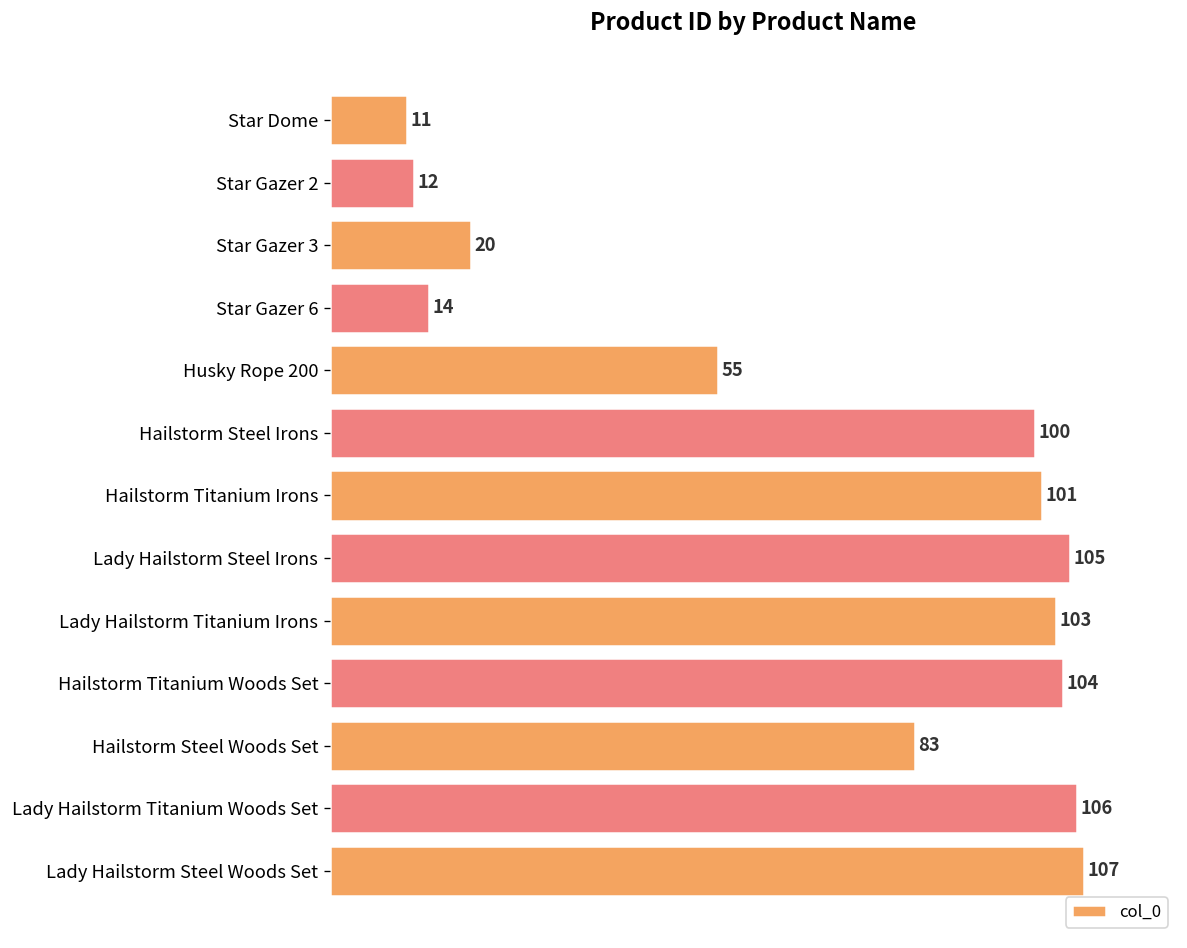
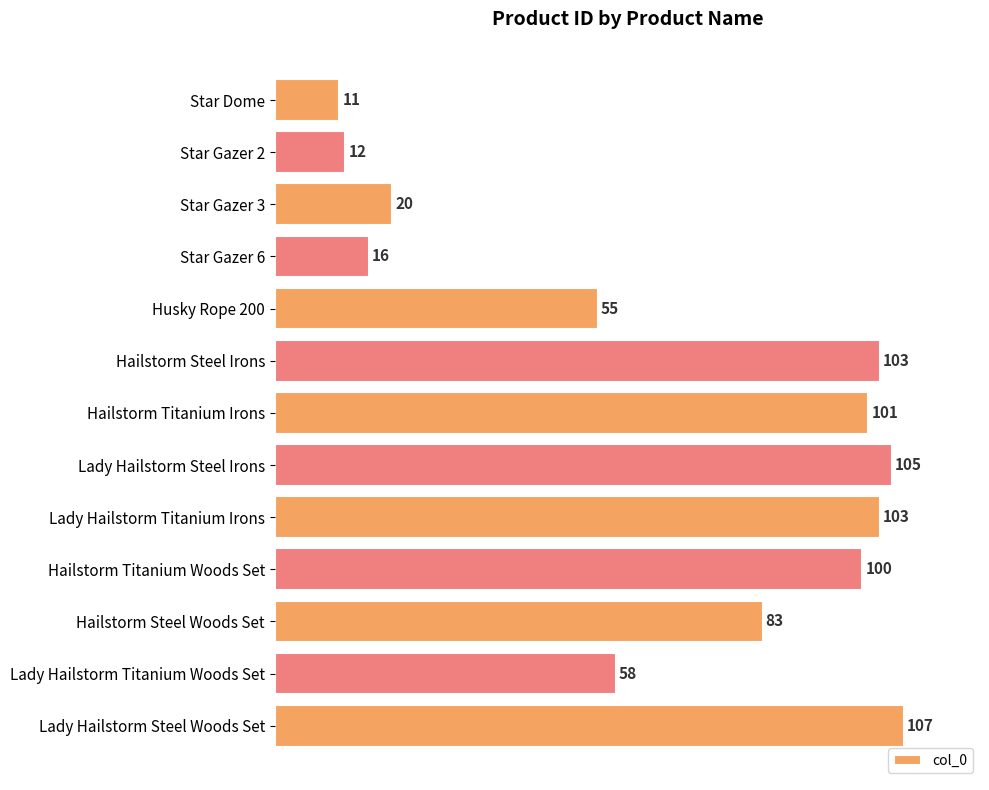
  {
    "Star Dome": 11,
    "Star Gazer 2": 12,
    "Star Gazer 3": 20,
-   "Star Gazer 6": 14,
+   "Star Gazer 6": 16,
    "Husky Rope 200": 55,
-   "Hailstorm Steel Irons": 100,
+   "Hailstorm Steel Irons": 103,
    "Hailstorm Titanium Irons": 101,
    "Lady Hailstorm Steel Irons": 105,
    "Lady Hailstorm Titanium Irons": 103,
-   "Hailstorm Titanium Woods Set": 104,
+   "Hailstorm Titanium Woods Set": 100,
    "Hailstorm Steel Woods Set": 83,
-   "Lady Hailstorm Titanium Woods Set": 106,
+   "Lady Hailstorm Titanium Woods Set": 58,
    "Lady Hailstorm Steel Woods Set": 107
  }
